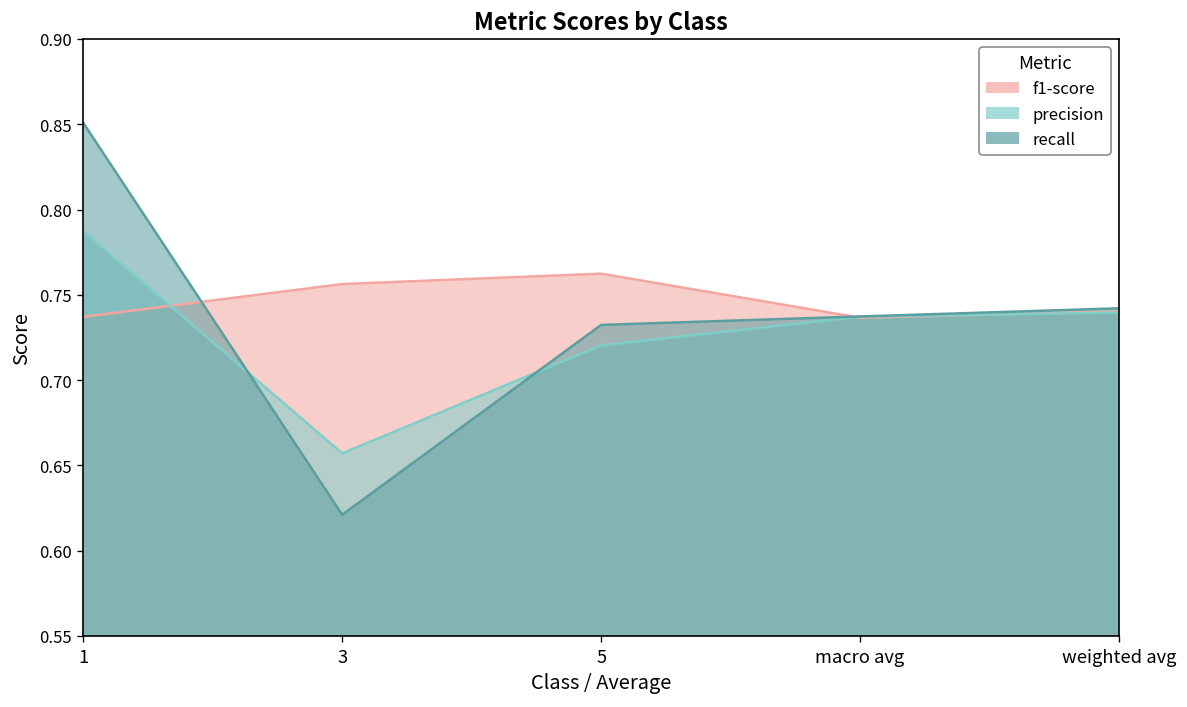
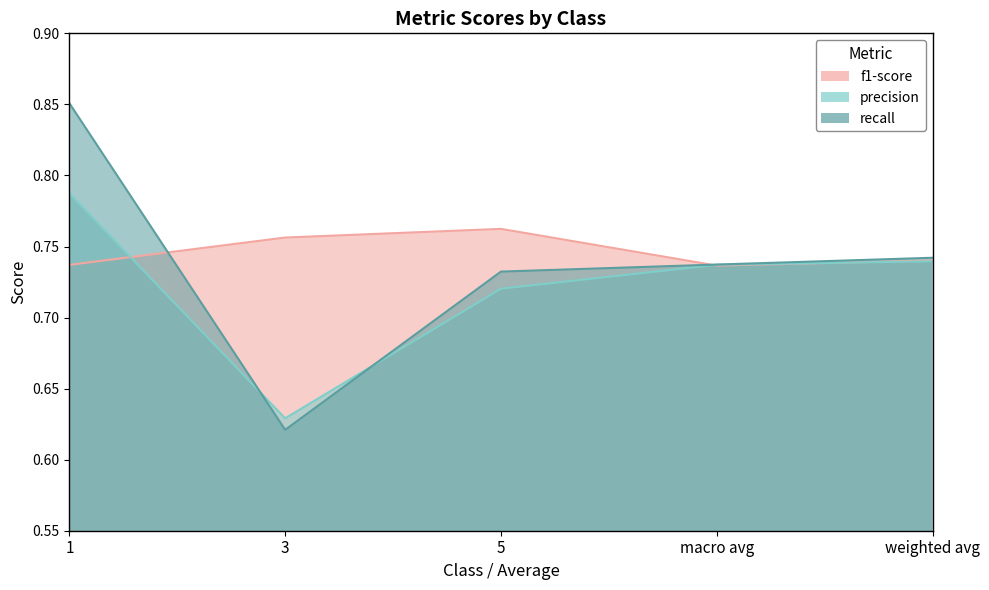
  {
    "f1-score": {
      "1": 0.737,
      "3": 0.756,
      "5": 0.762
    },
    "precision": {
      "1": 0.787,
-     "3": 0.657,
+     "3": 0.629,
      "5": 0.720
    },
    "recall": {
      "1": 0.851,
      "3": 0.621,
      "5": 0.732,
      "weighted avg": 0.742
    }
  }
